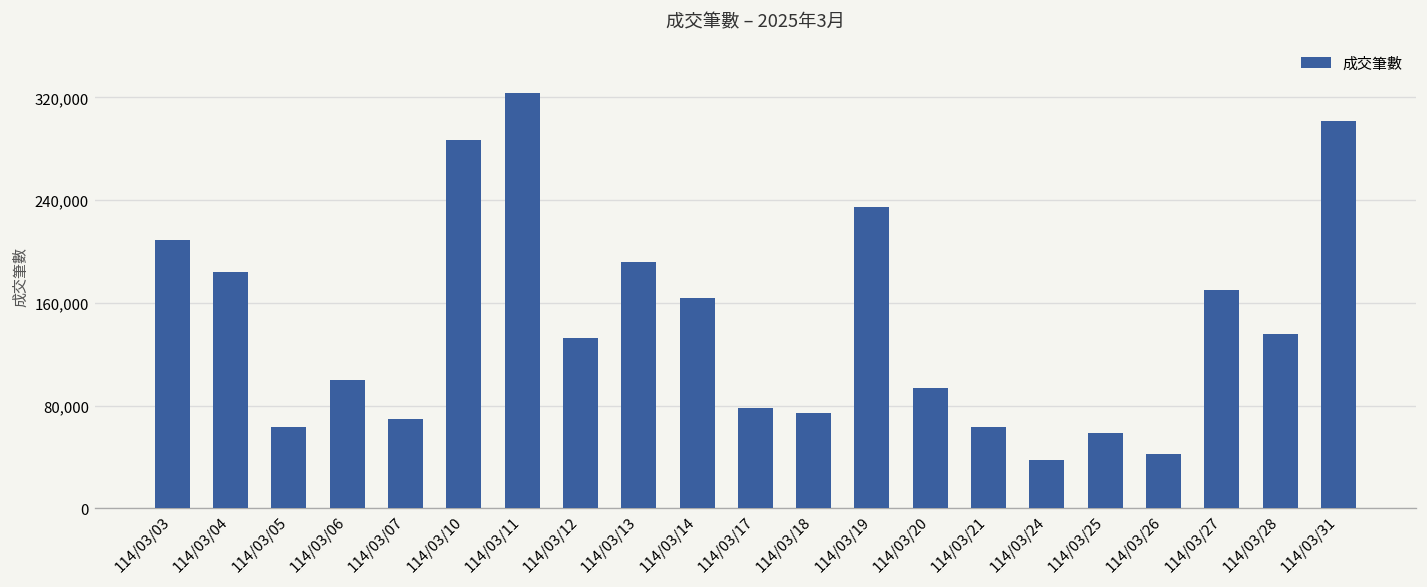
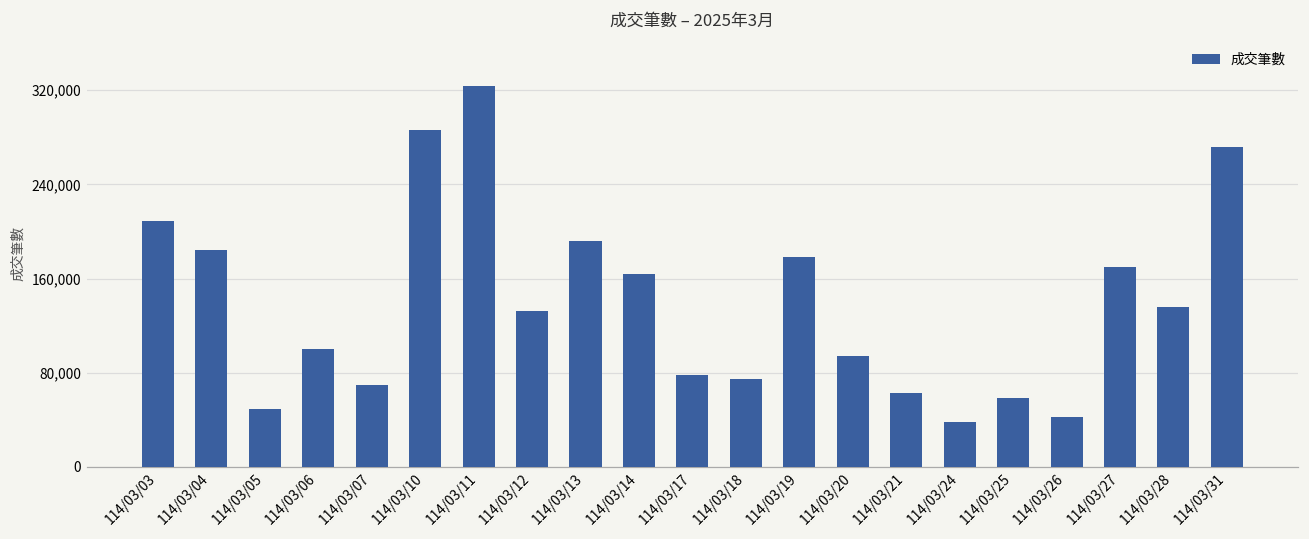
  {
    "114/03/03": "209,000",
    "114/03/04": "184,000",
-   "114/03/05": "63,000",
+   "114/03/05": "49,000",
    "114/03/06": "100,000",
    "114/03/07": "70,000",
    "114/03/10": "287,000",
    "114/03/11": "323,000",
    "114/03/12": "133,000",
    "114/03/13": "192,000",
    "114/03/14": "164,000",
    "114/03/17": "78,000",
    "114/03/18": "74,000",
-   "114/03/19": "235,000",
+   "114/03/19": "178,000",
    "114/03/20": "94,000",
    "114/03/21": "63,000",
    "114/03/24": "38,000",
    "114/03/25": "58,000",
    "114/03/26": "42,000",
    "114/03/27": "170,000",
    "114/03/28": "136,000",
-   "114/03/31": "301,000"
+   "114/03/31": "271,000"
  }
